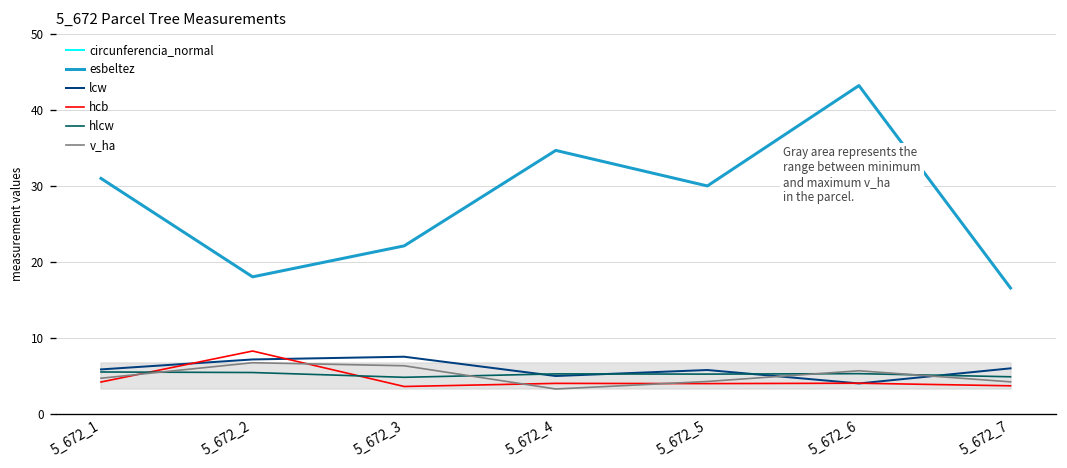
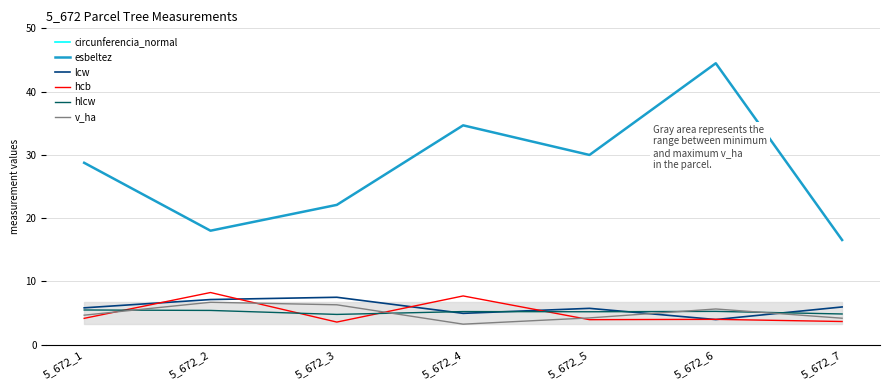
  {
    "esbeltez": {
-     "5_672_1": 31,
+     "5_672_1": 29,
      "5_672_2": 18,
      "5_672_3": 22,
      "5_672_4": 35,
      "5_672_5": 30,
-     "5_672_6": 43,
+     "5_672_6": 44,
      "5_672_7": 17
    },
    "hcb": {
      "5_672_1": 4,
      "5_672_2": 8,
      "5_672_3": 4,
-     "5_672_4": 4,
+     "5_672_4": 8,
      "5_672_7": 4
    },
    "v_ha": {
      "5_672_1": 5,
      "5_672_4": 3,
      "5_672_7": 4
    }
  }
